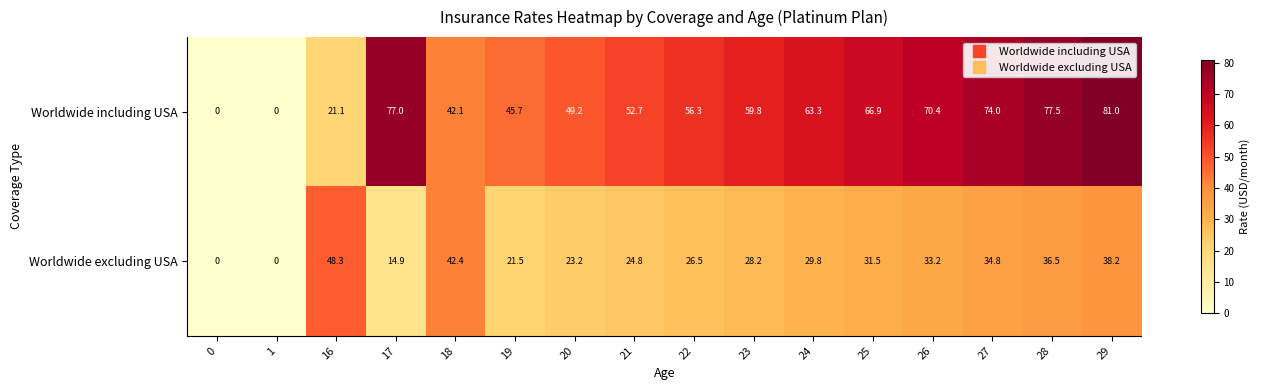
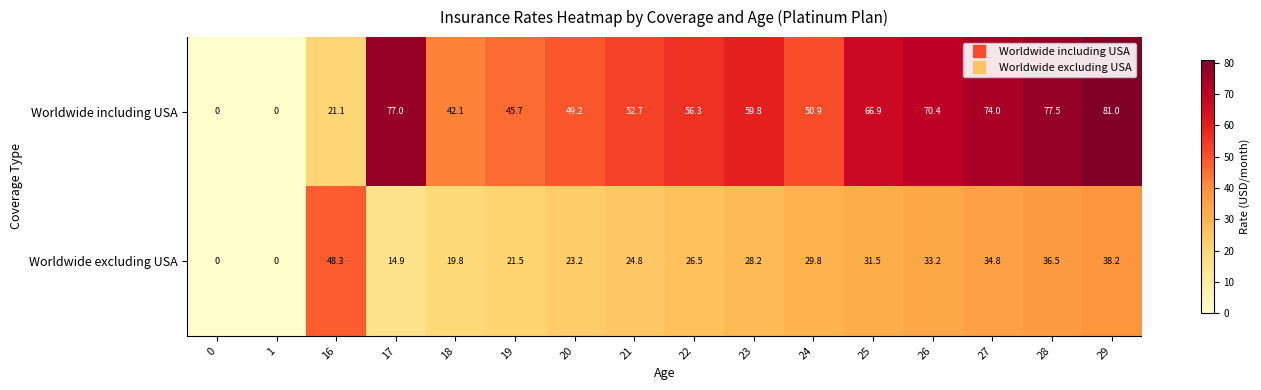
  {
    "Worldwide including USA": {
      "0": 0,
      "1": 0,
      "16": 21.1,
      "17": 77.0,
      "18": 42.1,
      "19": 45.7,
      "20": 49.2,
      "21": 52.7,
      "22": 56.3,
      "23": 59.8,
-     "24": 63.3,
+     "24": 50.9,
      "25": 66.9,
      "26": 70.4,
      "27": 74.0,
      "28": 77.5,
      "29": 81.0
    },
    "Worldwide excluding USA": {
      "0": 0,
      "1": 0,
      "16": 48.3,
      "17": 14.9,
-     "18": 42.4,
+     "18": 19.8,
      "19": 21.5,
      "20": 23.2,
      "21": 24.8,
      "22": 26.5,
      "23": 28.2,
      "24": 29.8,
      "25": 31.5,
      "26": 33.2,
      "27": 34.8,
      "28": 36.5,
      "29": 38.2
    }
  }
